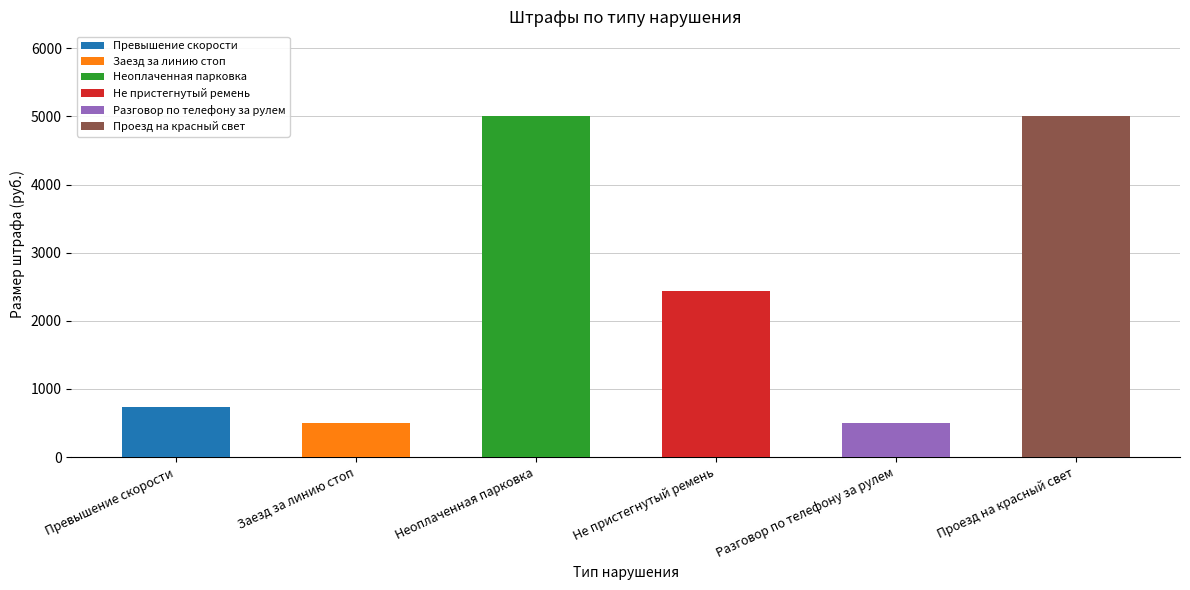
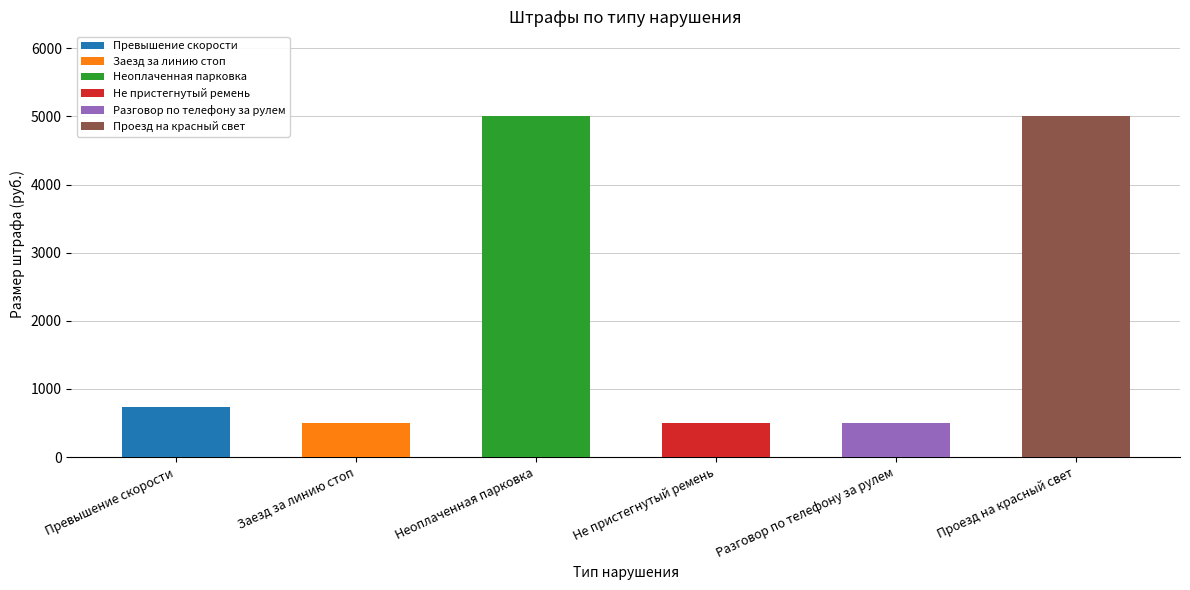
  {
    "Превышение скорости": 700,
    "Заезд за линию стоп": 500,
    "Неоплаченная парковка": 5000,
-   "Не пристегнутый ремень": 2400,
+   "Не пристегнутый ремень": 500,
    "Разговор по телефону за рулем": 500,
    "Проезд на красный свет": 5000
  }
